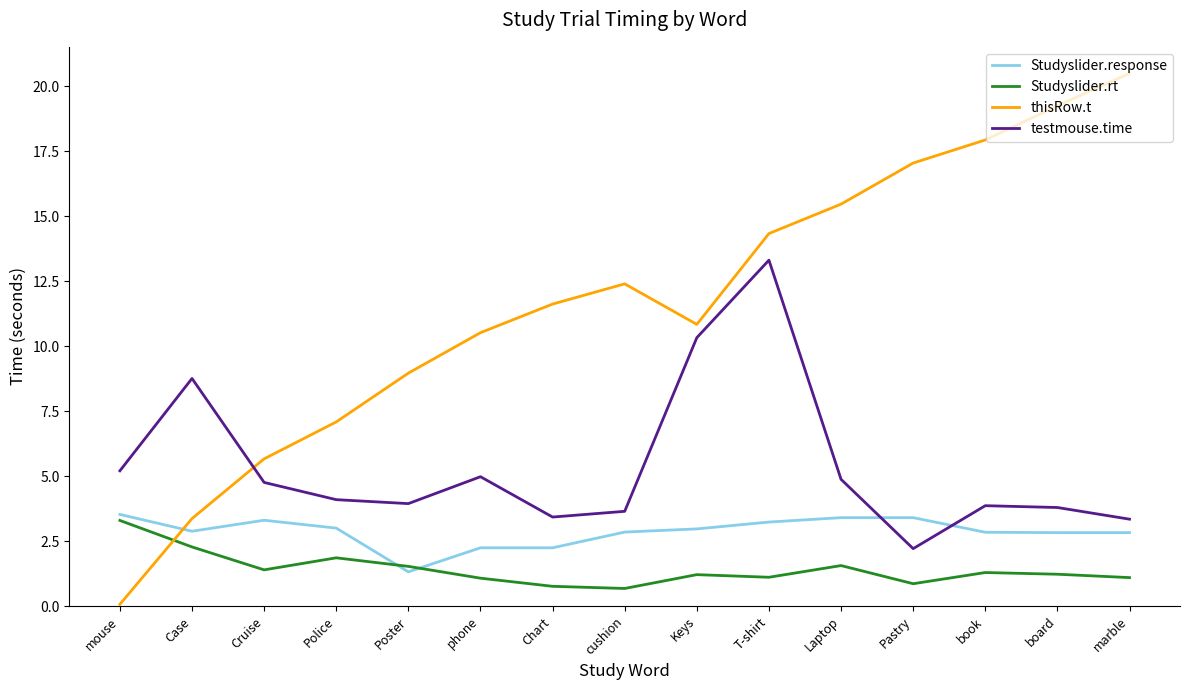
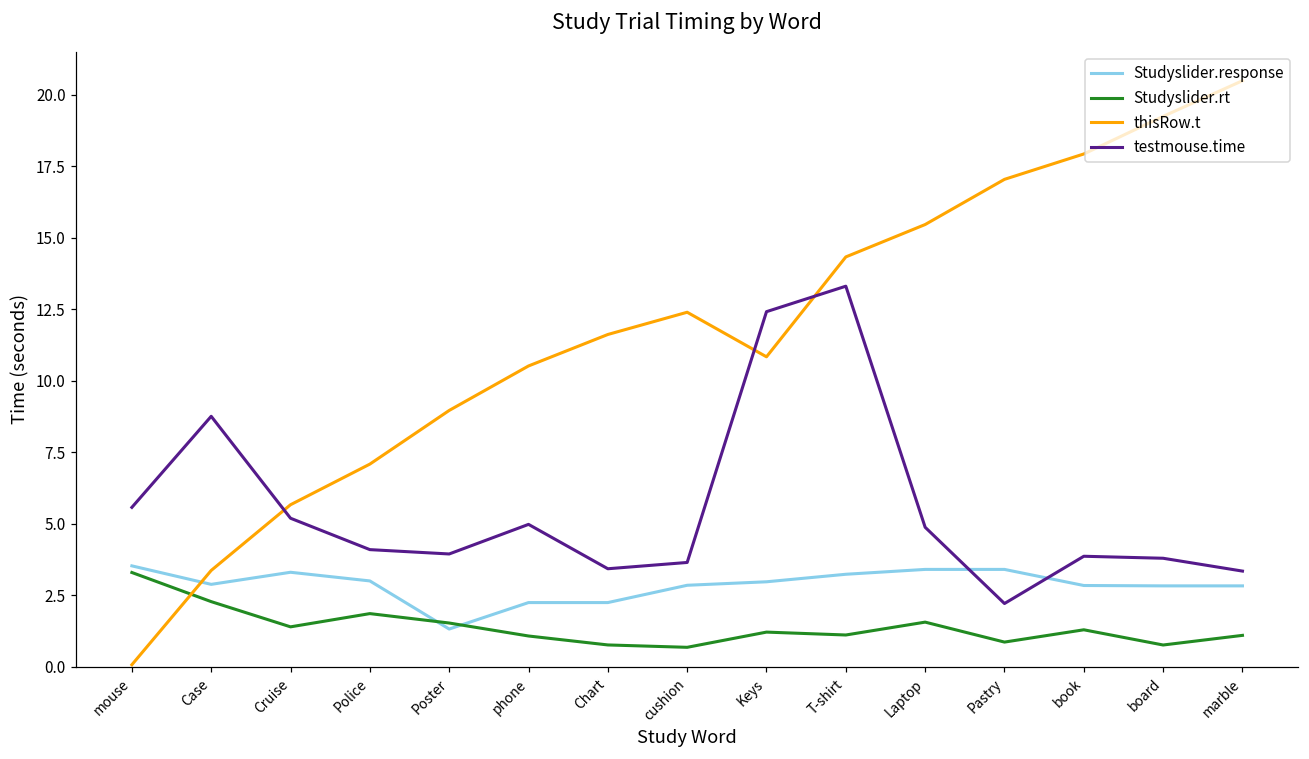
  {
    "Studyslider.response": {
      "mouse": 3.5,
      "Case": 2.9,
      "Cruise": 3.3,
      "Police": 3.0,
      "Poster": 1.3,
      "phone": 2.2,
      "Chart": 2.2,
      "cushion": 2.8,
      "Keys": 3.0,
      "T-shirt": 3.2,
      "Laptop": 3.4,
      "Pastry": 3.4,
      "book": 2.8,
      "board": 2.8,
      "marble": 2.8
    },
    "Studyslider.rt": {
      "mouse": 3.3,
      "Case": 2.3,
      "Cruise": 1.4,
      "Police": 1.9,
      "Poster": 1.5,
      "phone": 1.1,
      "Chart": 0.8,
      "cushion": 0.7,
      "Keys": 1.2,
      "T-shirt": 1.1,
      "Laptop": 1.6,
      "Pastry": 0.9,
      "book": 1.3,
-     "board": 1.2,
+     "board": 0.8,
      "marble": 1.1
    },
    "thisRow.t": {
      "mouse": 0.1,
      "Case": 3.4,
      "Cruise": 5.7,
      "Police": 7.1,
      "Poster": 9.0,
      "phone": 10.5,
      "Chart": 11.6,
      "cushion": 12.4,
      "Keys": 10.8,
      "T-shirt": 14.3,
      "Laptop": 15.5,
      "Pastry": 17.0,
      "book": 17.9
    },
    "testmouse.time": {
-     "mouse": 5.2,
+     "mouse": 5.6,
      "Case": 8.8,
-     "Cruise": 4.8,
+     "Cruise": 5.2,
      "Police": 4.1,
      "Poster": 3.9,
      "phone": 5.0,
      "Chart": 3.4,
      "cushion": 3.6,
-     "Keys": 10.3,
+     "Keys": 12.4,
      "T-shirt": 13.3,
      "Laptop": 4.9,
      "Pastry": 2.2,
      "book": 3.9,
      "board": 3.8,
      "marble": 3.3
    }
  }
